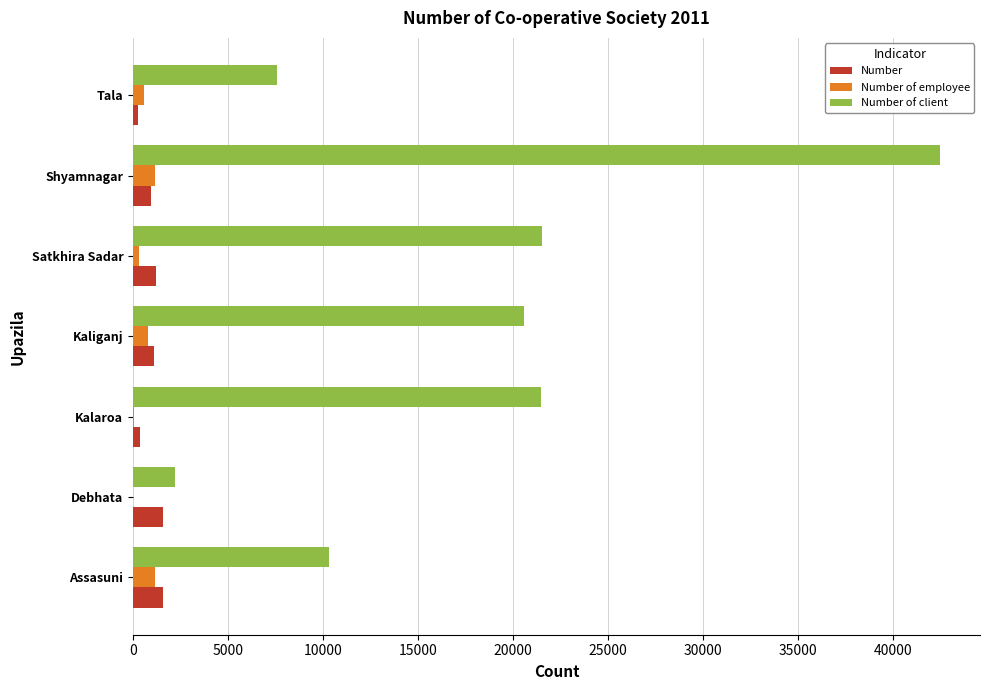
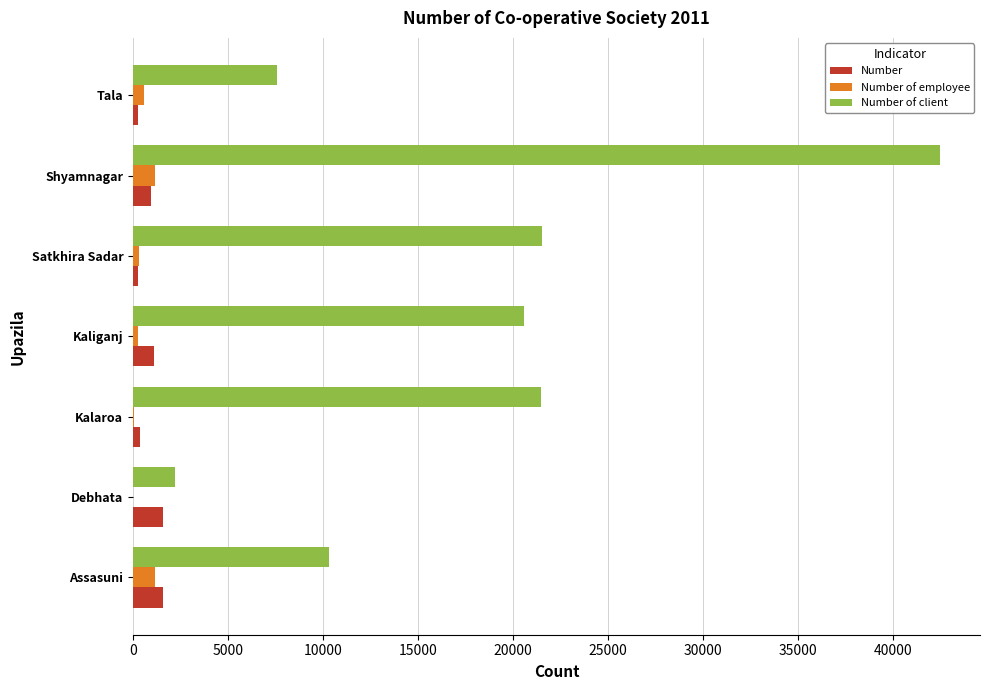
  {
    "Number": {
      "Tala": 300,
      "Shyamnagar": 900,
-     "Satkhira Sadar": 1200,
+     "Satkhira Sadar": 300,
      "Kaliganj": 1100,
      "Kalaroa": 400,
      "Debhata": 1600,
      "Assasuni": 1600
    },
    "Number of employee": {
      "Tala": 600,
      "Shyamnagar": 1200,
      "Satkhira Sadar": 300,
-     "Kaliganj": 800,
+     "Kaliganj": 200,
      "Assasuni": 1200
    },
    "Number of client": {
      "Tala": 7600,
      "Shyamnagar": 42400,
      "Satkhira Sadar": 21500,
      "Kaliganj": 20600,
      "Kalaroa": 21400,
      "Debhata": 2200,
      "Assasuni": 10300
    }
  }
